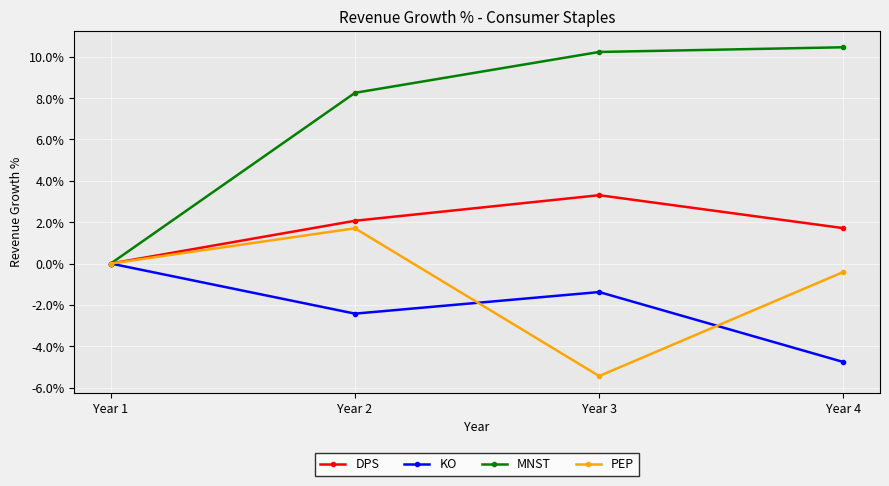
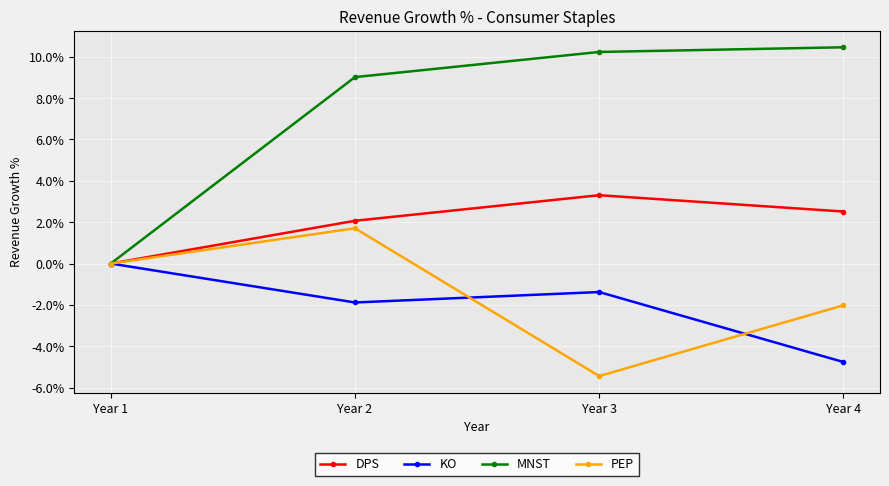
  {
    "DPS": {
      "Year 2": "2.1%",
      "Year 3": "3.3%",
-     "Year 4": "1.7%"
+     "Year 4": "2.5%"
    },
    "KO": {
-     "Year 2": "-2.4%",
+     "Year 2": "-1.9%",
      "Year 3": "-1.4%",
      "Year 4": "-4.8%"
    },
    "MNST": {
-     "Year 2": "8.3%",
+     "Year 2": "9.0%",
      "Year 3": "10.2%",
      "Year 4": "10.5%"
    },
    "PEP": {
      "Year 2": "1.7%",
      "Year 3": "-5.4%",
-     "Year 4": "-0.4%"
+     "Year 4": "-2.0%"
    }
  }
